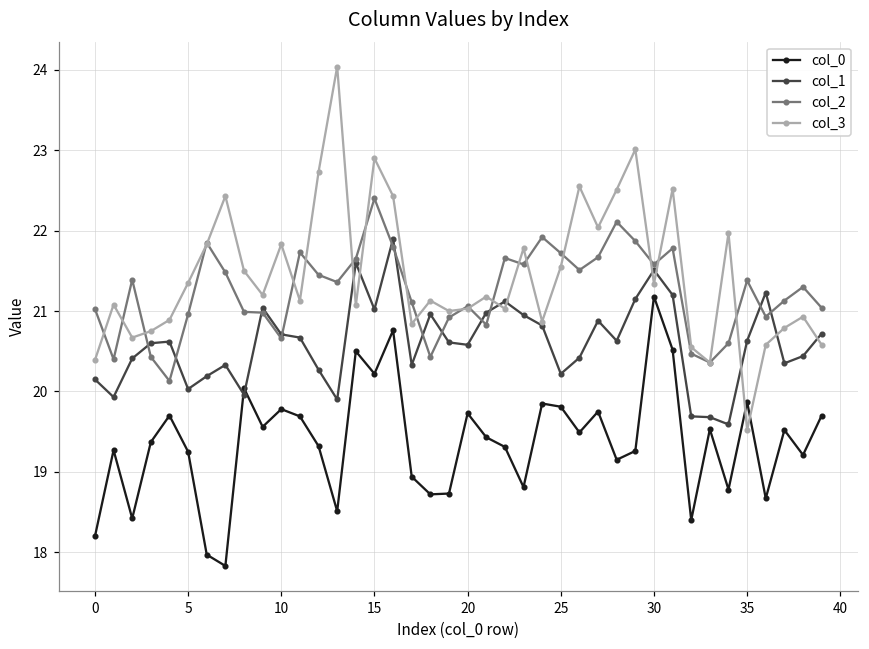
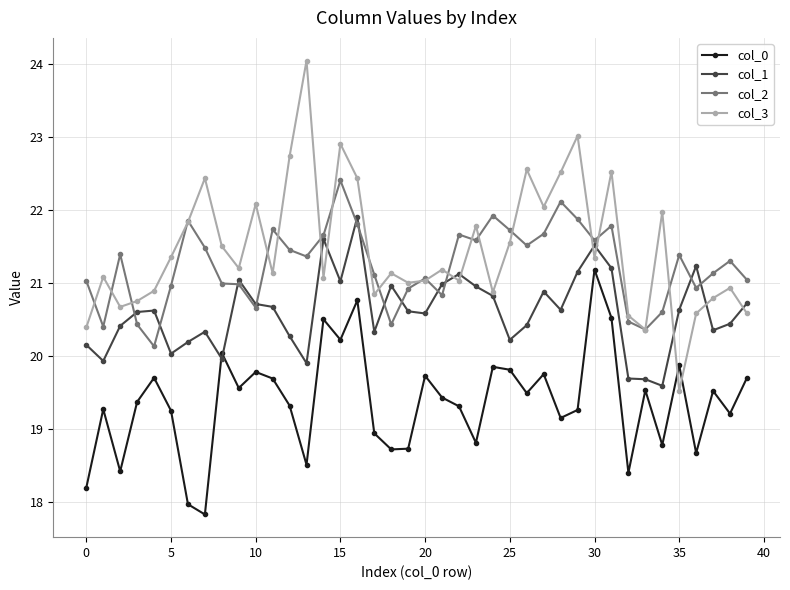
  {
    "col_0": {
      "0": 18.2,
      "5": 19.3,
      "10": 19.8,
      "15": 20.2,
      "20": 19.7,
      "25": 19.8,
      "30": 21.2,
      "35": 19.9
    },
    "col_1": {
      "0": 20.1,
      "5": 20.0,
      "10": 20.7,
      "15": 21.0,
      "20": 20.6,
      "25": 20.2,
      "30": 21.5,
      "35": 20.6
    },
    "col_2": {
      "0": 21.0,
      "5": 21.0,
      "10": 20.7,
      "15": 22.4,
      "25": 21.7,
      "30": 21.6,
      "35": 21.4
    },
    "col_3": {
      "0": 20.4,
      "5": 21.4,
-     "10": 21.8,
+     "10": 22.1,
      "15": 22.9,
      "25": 21.5,
      "30": 21.3,
      "35": 19.5
    }
  }
